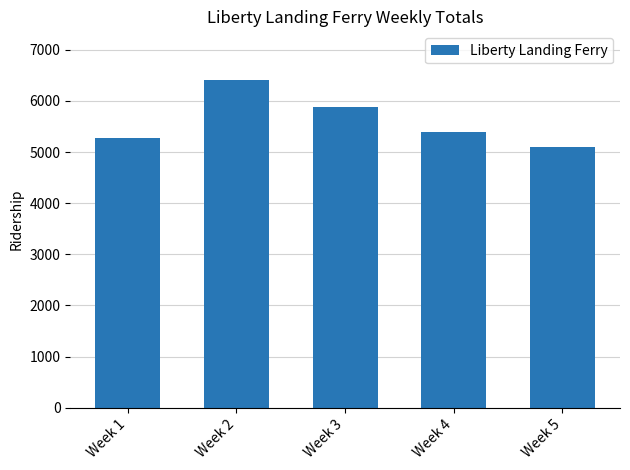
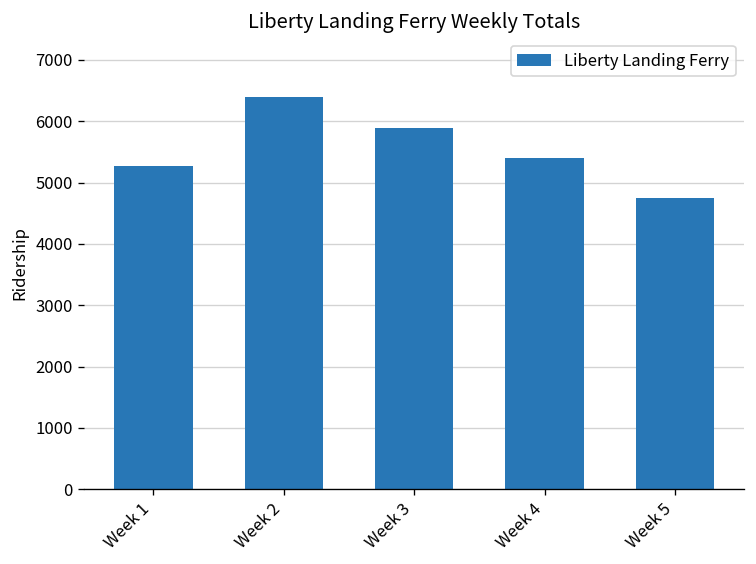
  {
    "Week 1": 5300,
    "Week 2": 6400,
    "Week 3": 5900,
    "Week 4": 5400,
-   "Week 5": 5100
+   "Week 5": 4800
  }
